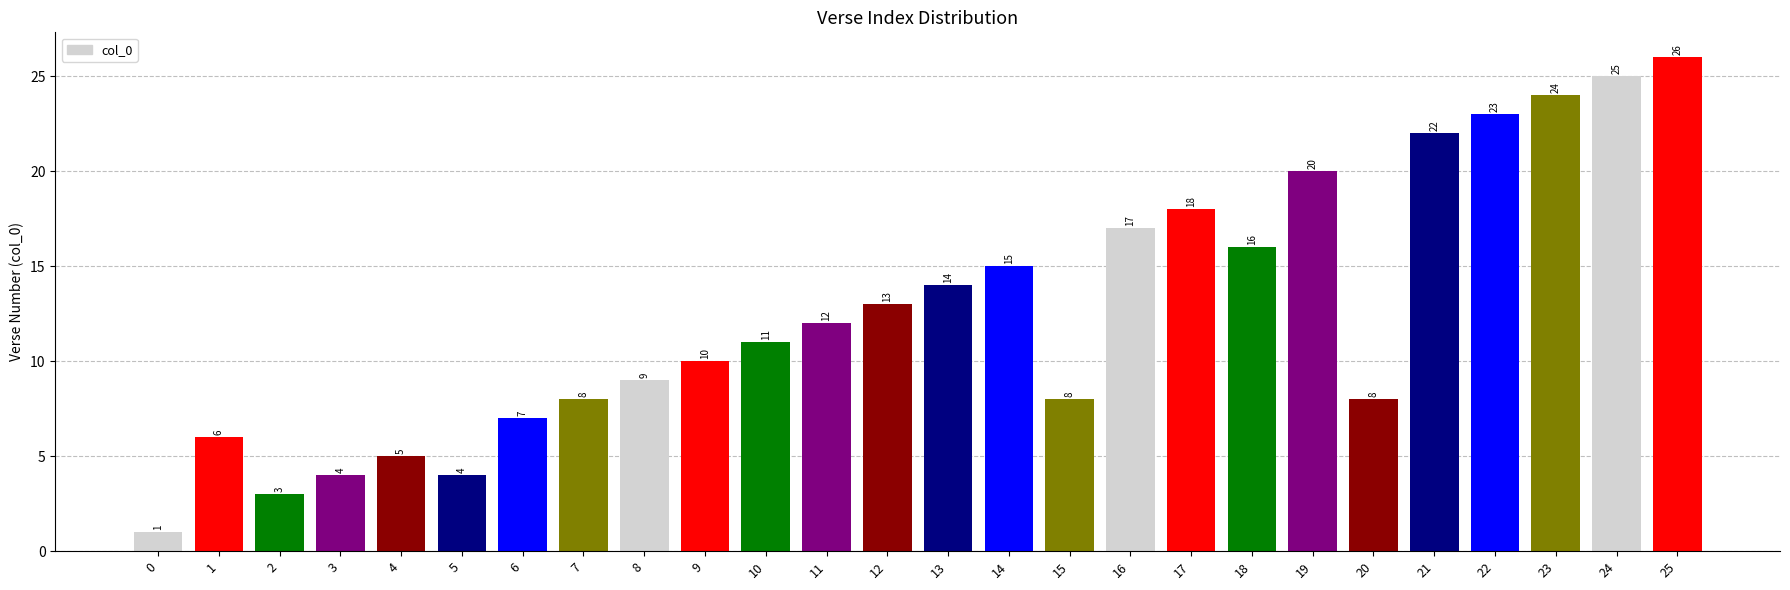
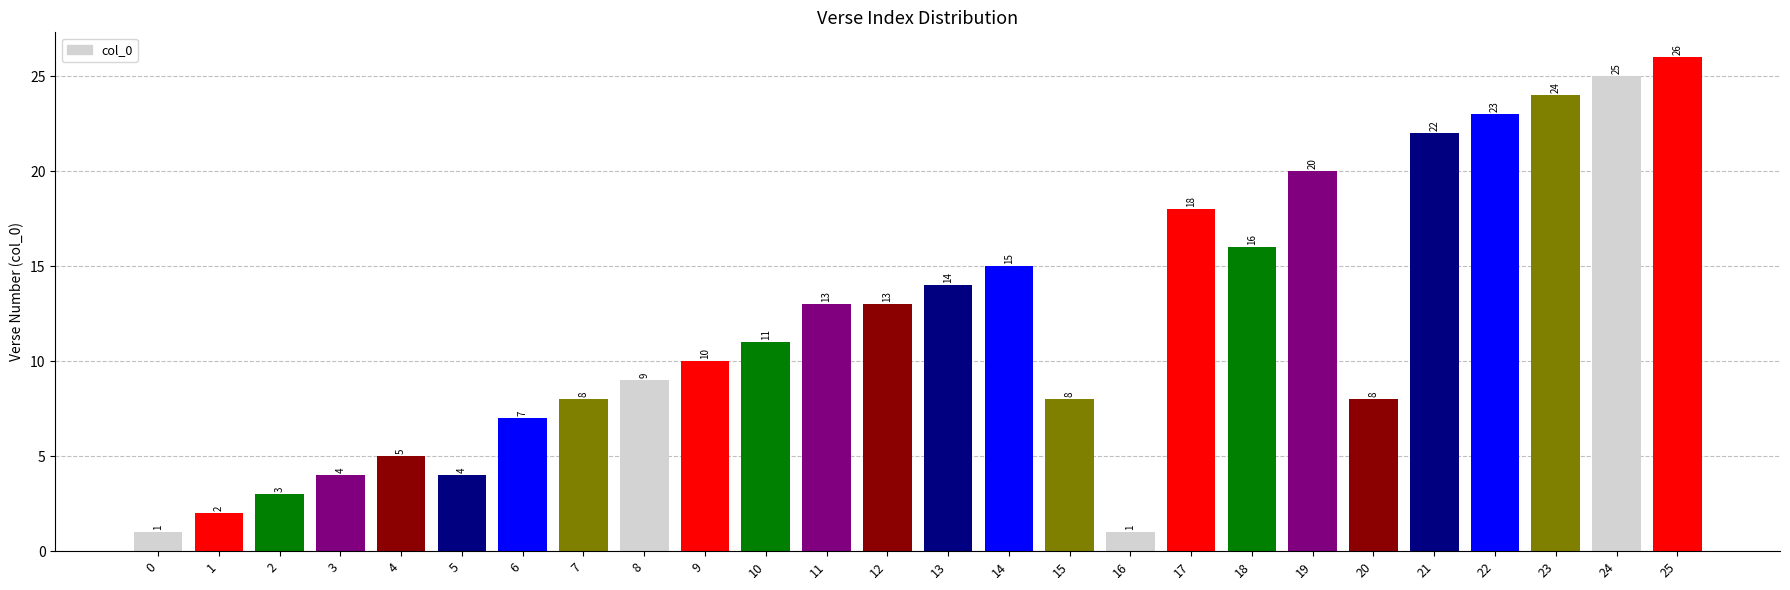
  {
    "0": 1,
-   "1": 6,
+   "1": 2,
    "2": 3,
    "3": 4,
    "4": 5,
    "5": 4,
    "6": 7,
    "7": 8,
    "8": 9,
    "9": 10,
    "10": 11,
-   "11": 12,
+   "11": 13,
    "12": 13,
    "13": 14,
    "14": 15,
    "15": 8,
-   "16": 17,
+   "16": 1,
    "17": 18,
    "18": 16,
    "19": 20,
    "20": 8,
    "21": 22,
    "22": 23,
    "23": 24,
    "24": 25,
    "25": 26
  }
